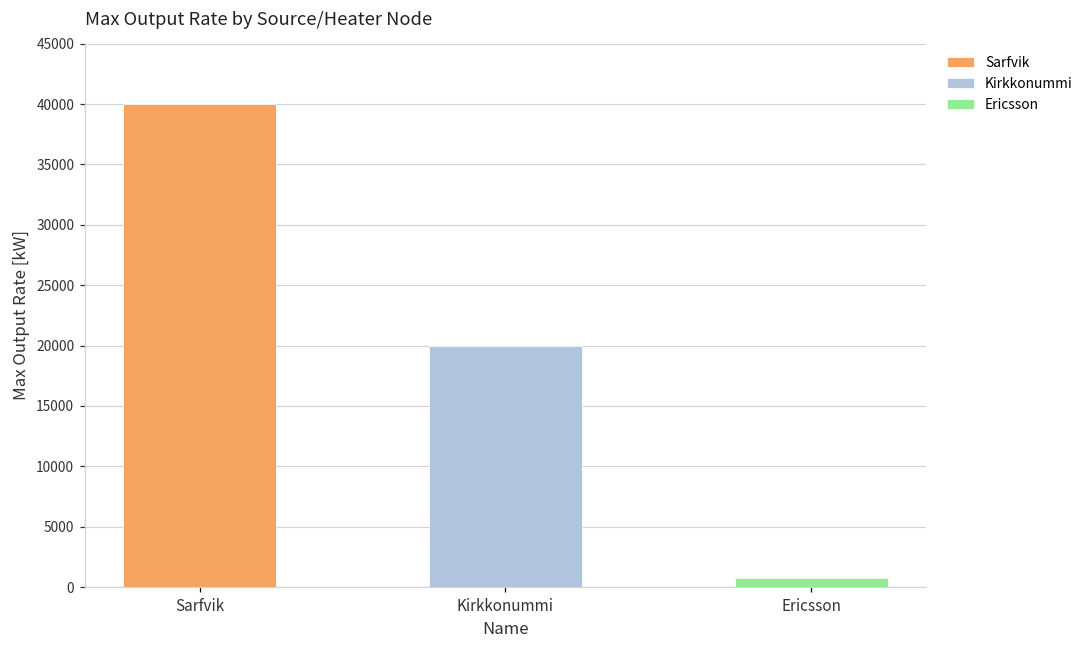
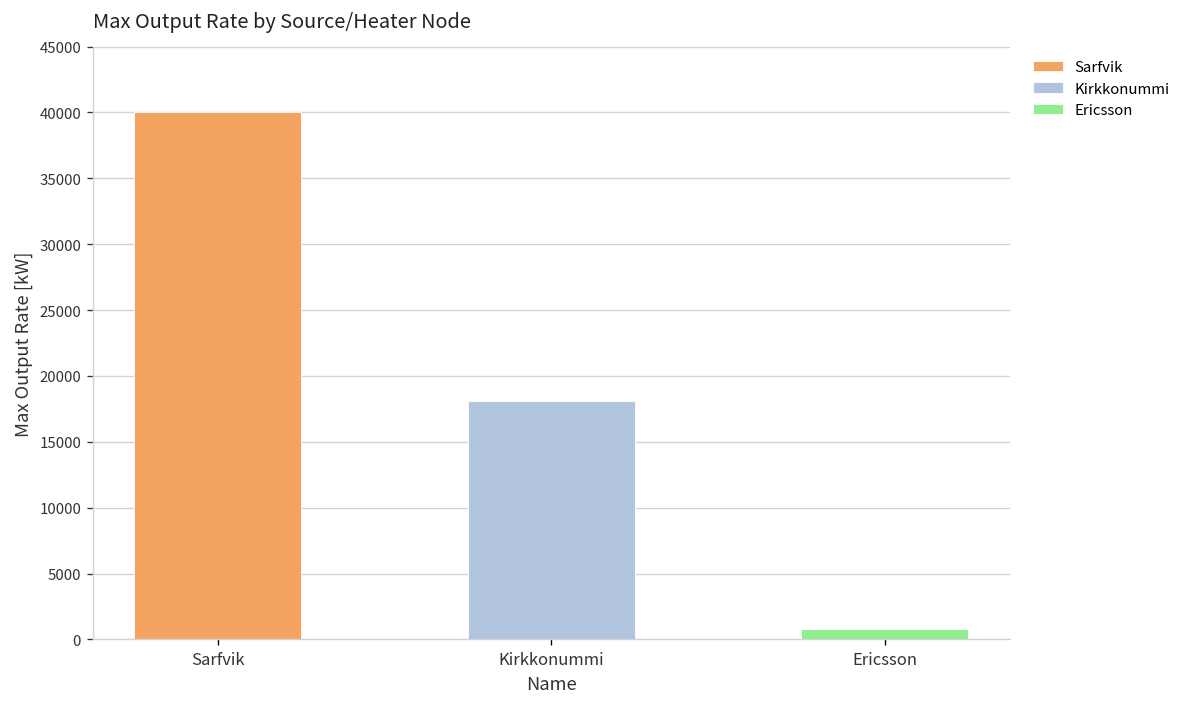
  {
    "Sarfvik": 40000,
-   "Kirkkonummi": 20000,
+   "Kirkkonummi": 18100,
    "Ericsson": 800
  }
